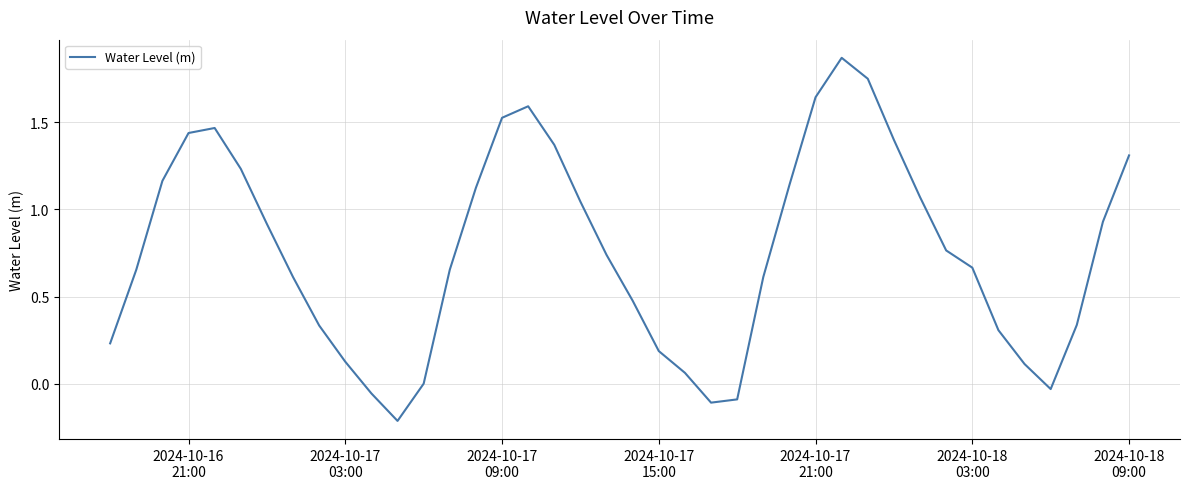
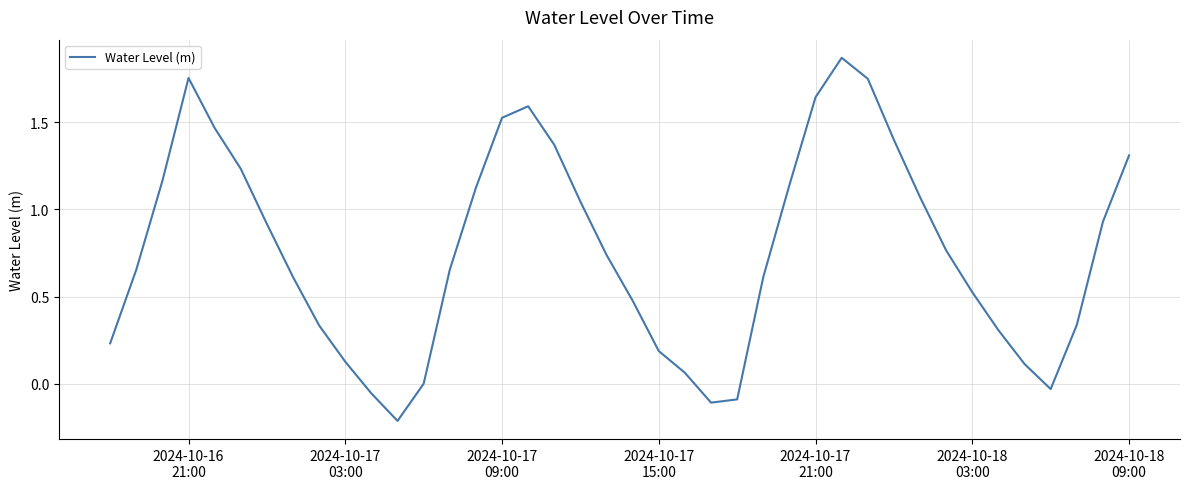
  {
-   "2024-10-16 21:00": 1.44,
+   "2024-10-16 21:00": 1.75,
    "2024-10-17 03:00": 0.13,
    "2024-10-17 09:00": 1.53,
    "2024-10-17 15:00": 0.19,
    "2024-10-17 21:00": 1.64,
-   "2024-10-18 03:00": 0.67,
+   "2024-10-18 03:00": 0.53,
    "2024-10-18 09:00": 1.31
  }
